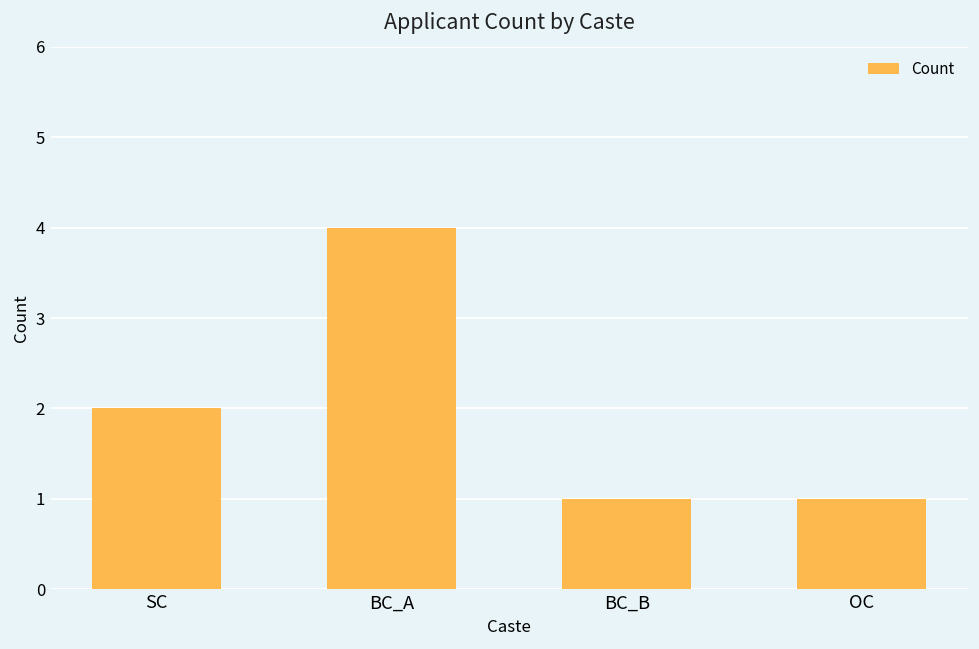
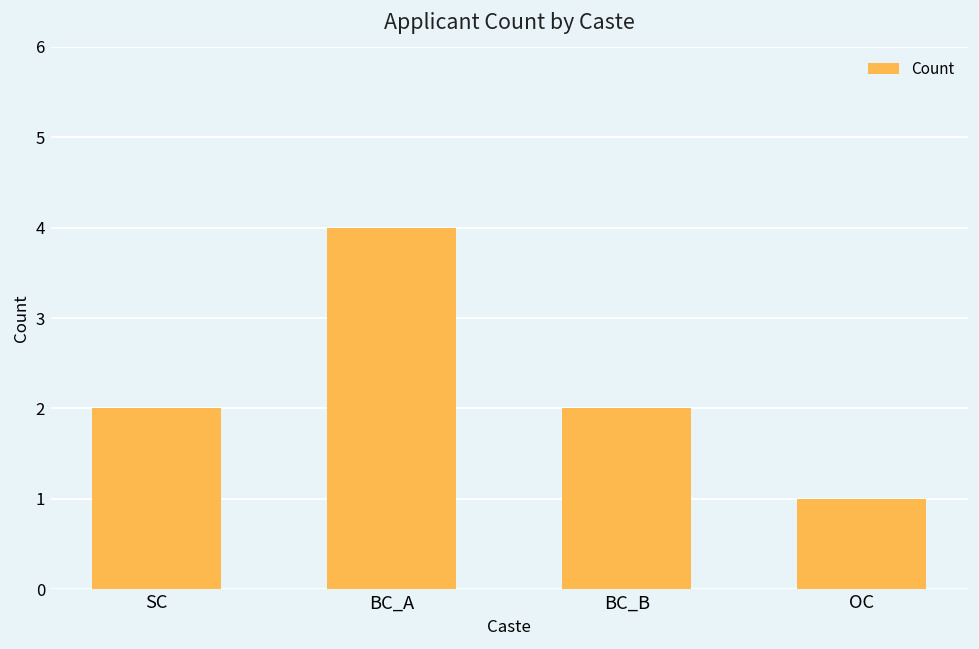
  {
    "SC": 2,
    "BC_A": 4,
-   "BC_B": 1,
+   "BC_B": 2,
    "OC": 1
  }
